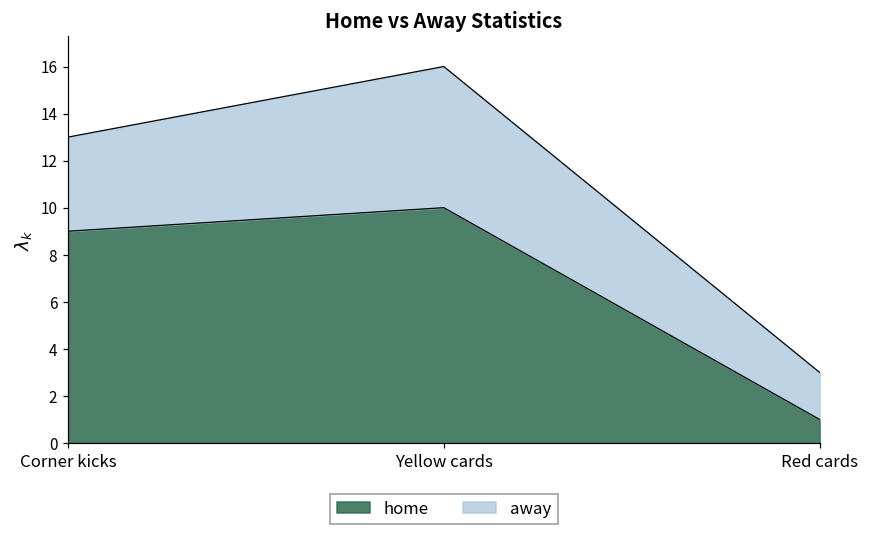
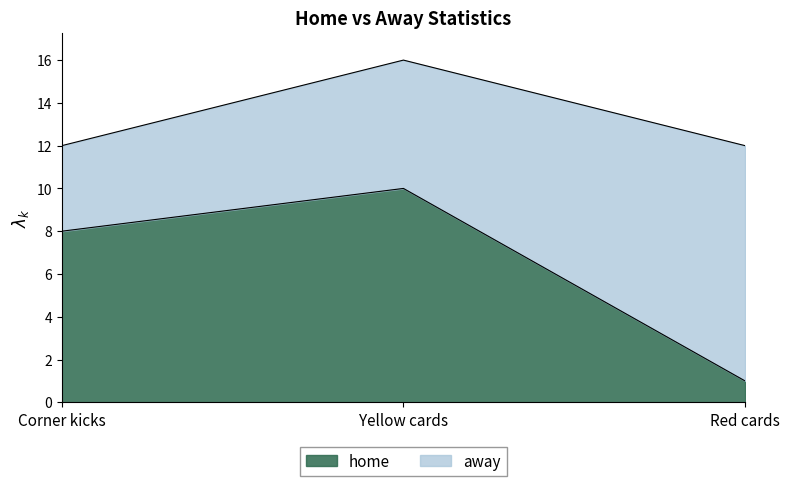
  {
    "home": {
-     "Corner kicks": 9,
+     "Corner kicks": 8,
      "Yellow cards": 10,
      "Red cards": 1
    },
    "away": {
      "Corner kicks": 4,
      "Yellow cards": 6,
-     "Red cards": 2
+     "Red cards": 11
    }
  }
